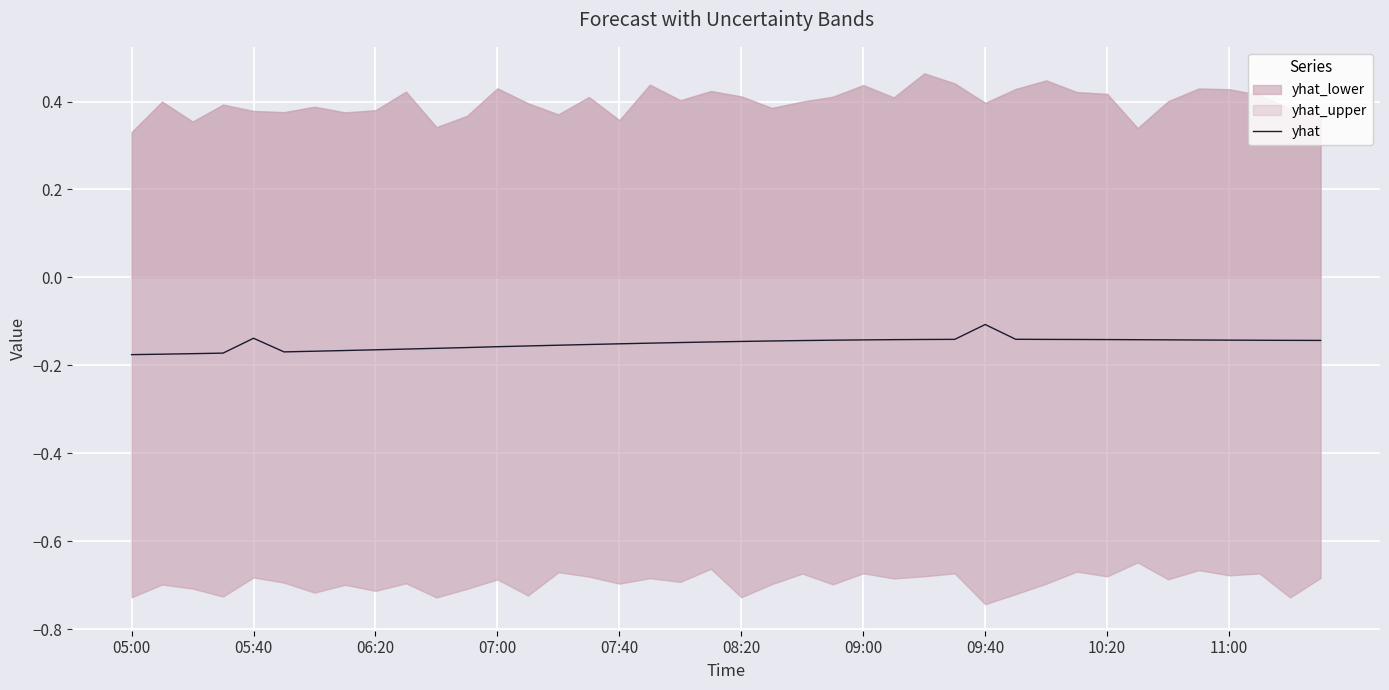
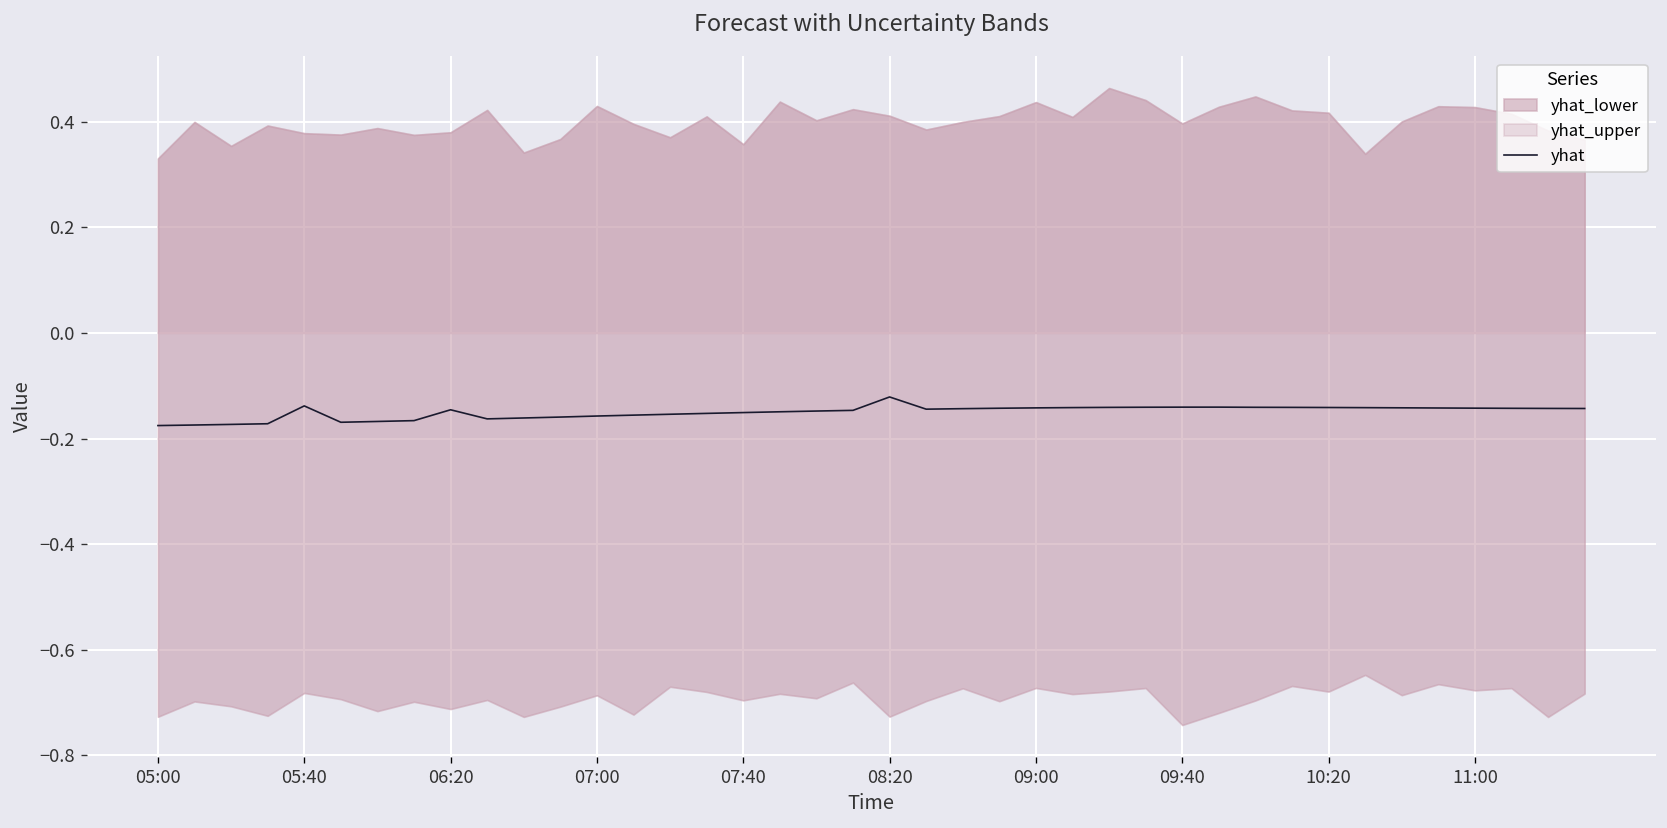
  {
    "yhat": {
      "05:00": -0.18,
      "05:40": -0.14,
-     "06:20": -0.16,
+     "06:20": -0.15,
      "07:00": -0.16,
      "07:40": -0.15,
-     "08:20": -0.15,
+     "08:20": -0.12,
      "09:00": -0.14,
-     "09:40": -0.11,
+     "09:40": -0.14,
      "10:20": -0.14,
      "11:00": -0.14
    },
    "yhat_upper": {
      "05:00": 0.33,
      "05:40": 0.38,
      "06:20": 0.38,
      "07:00": 0.43,
      "07:40": 0.36,
      "08:20": 0.41,
      "09:00": 0.44,
      "09:40": 0.40,
      "10:20": 0.42,
      "11:00": 0.43
    }
  }
